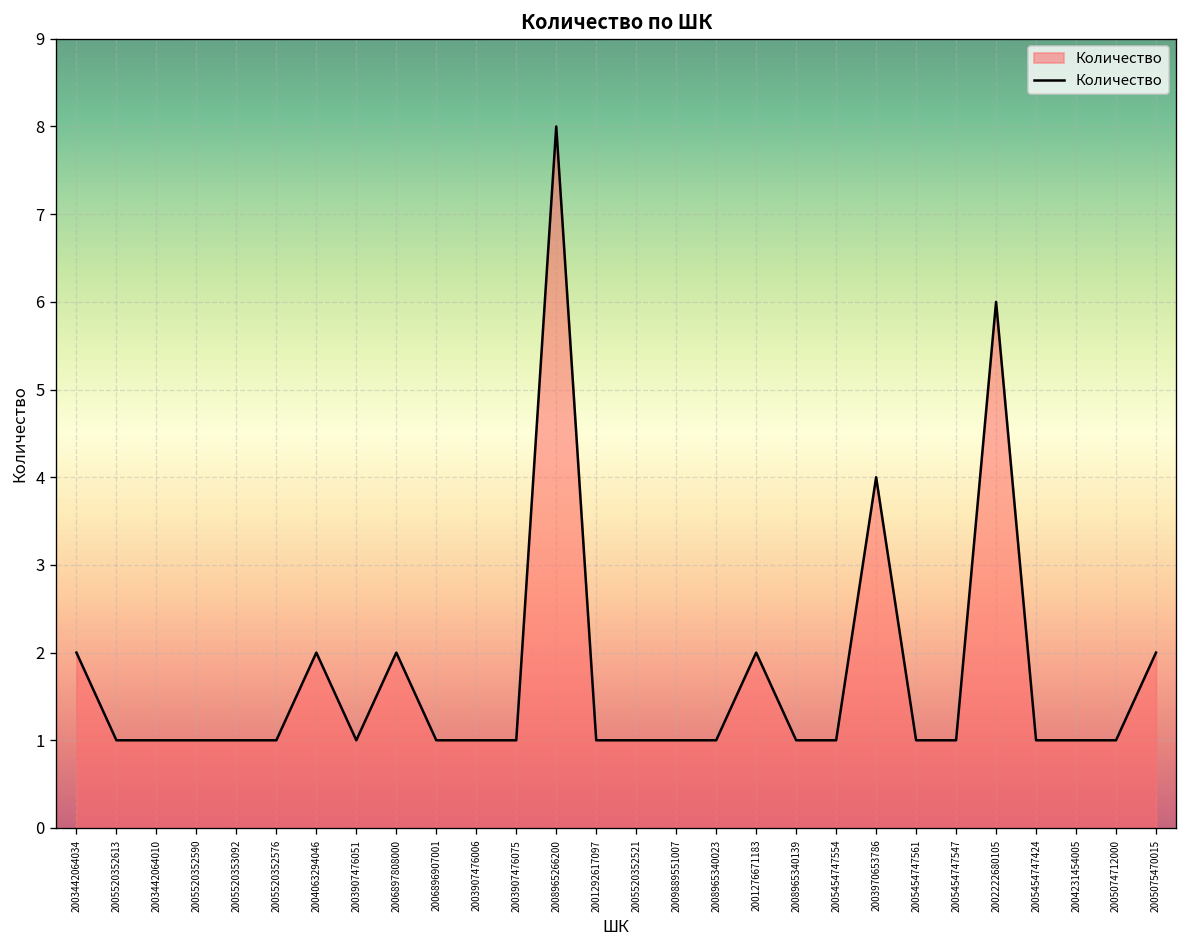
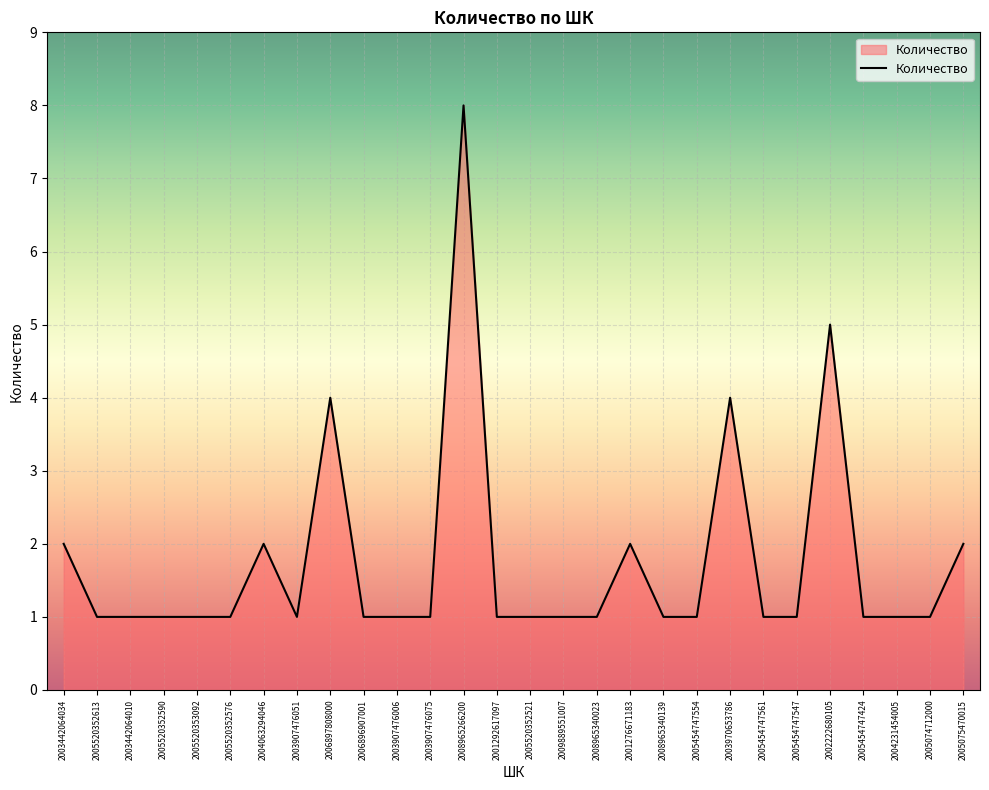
  {
    "2003442064034": 2,
    "2005520352613": 1,
    "2003442064010": 1,
    "2005520352590": 1,
    "2005520353092": 1,
    "2005520352576": 1,
    "2004063294046": 2,
    "2003907476051": 1,
-   "2006897808000": 2,
+   "2006897808000": 4,
    "2006896907001": 1,
    "2003907476006": 1,
    "2003907476075": 1,
    "2008965266200": 8,
    "2001292617097": 1,
    "2005520352521": 1,
    "2009889551007": 1,
    "2008965340023": 1,
    "2001276671183": 2,
    "2008965340139": 1,
    "2005454747554": 1,
    "2003970653786": 4,
    "2005454747561": 1,
    "2005454747547": 1,
-   "2002222680105": 6,
+   "2002222680105": 5,
    "2005454747424": 1,
    "2004231454005": 1,
    "2005074712000": 1,
    "2005075470015": 2
  }
